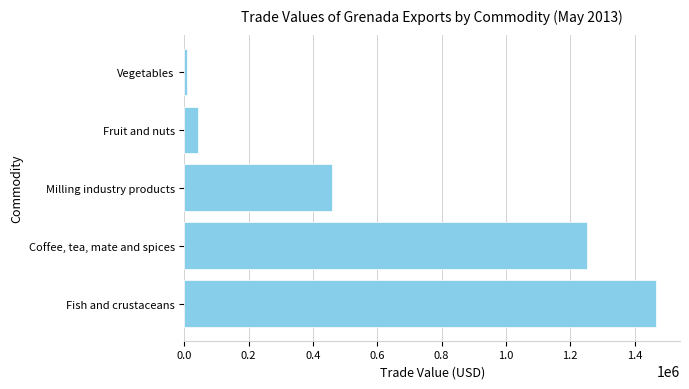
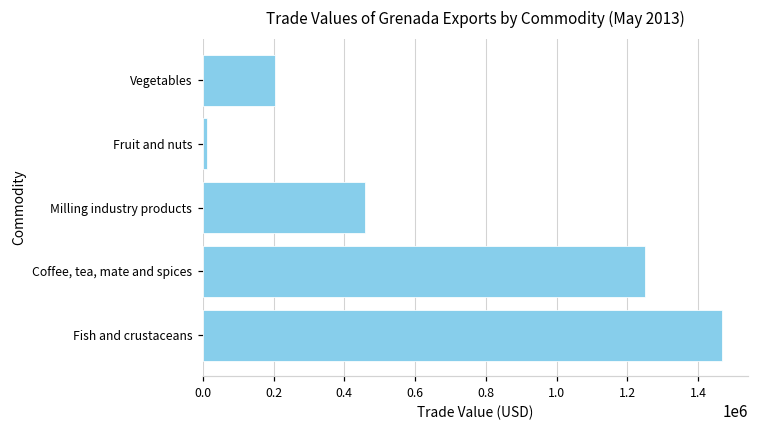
  {
-   "Vegetables": 10000,
-   "Fruit and nuts": 40000,
+   "Vegetables": 200000,
+   "Fruit and nuts": 10000,
    "Milling industry products": 460000,
    "Coffee, tea, mate and spices": 1250000,
    "Fish and crustaceans": 1470000
  }
